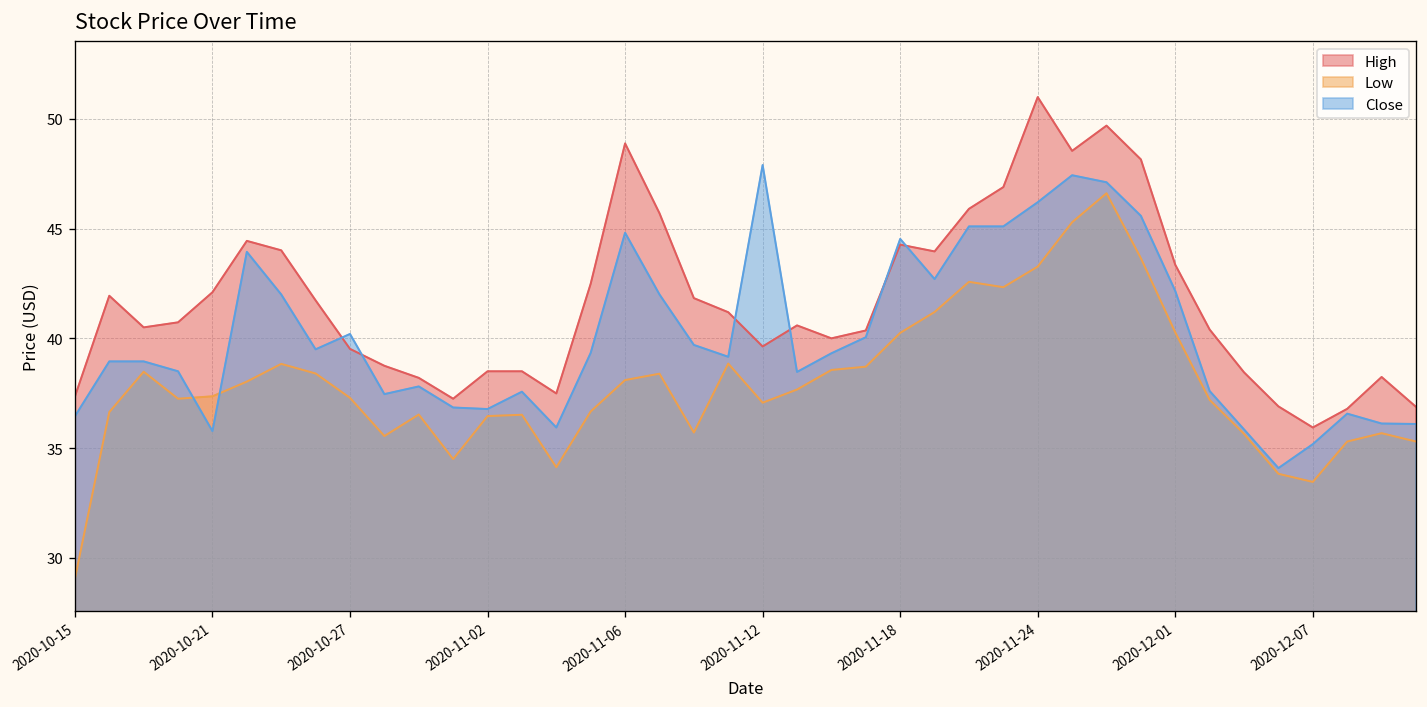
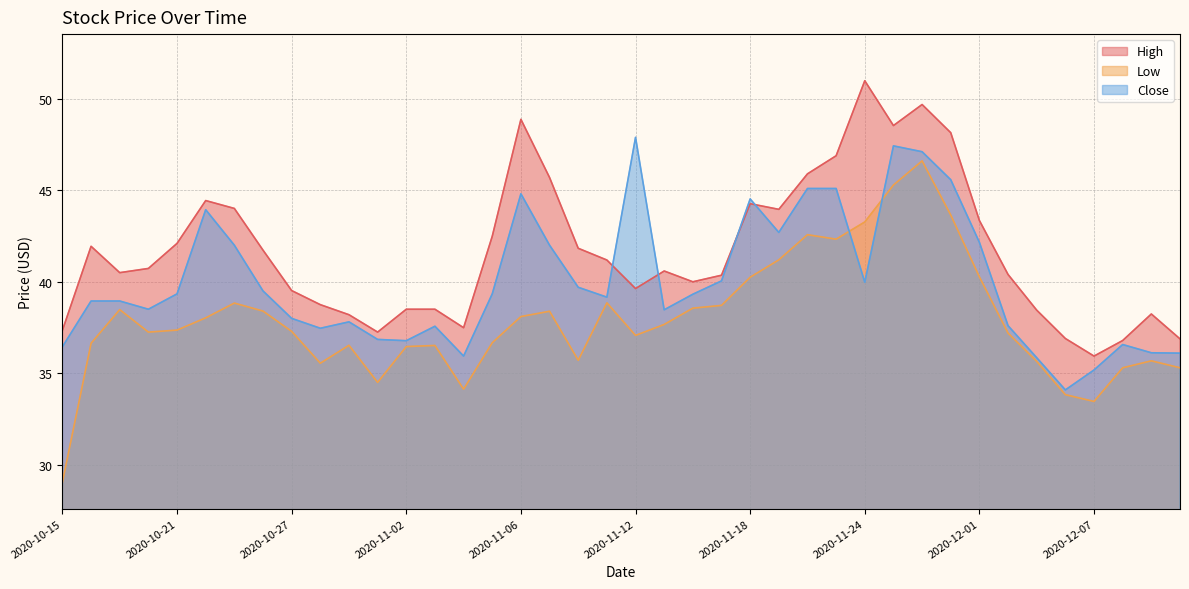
  {
    "Close": {
      "2020-10-15": 36.5,
-     "2020-10-21": 35.8,
-     "2020-10-27": 40.2,
+     "2020-10-21": 39.3,
+     "2020-10-27": 38.0,
      "2020-11-02": 36.8,
      "2020-11-06": 44.8,
      "2020-11-12": 47.9,
      "2020-11-18": 44.5,
-     "2020-11-24": 46.2,
+     "2020-11-24": 40.0,
      "2020-12-01": 42.2,
      "2020-12-07": 35.2
    }
  }
